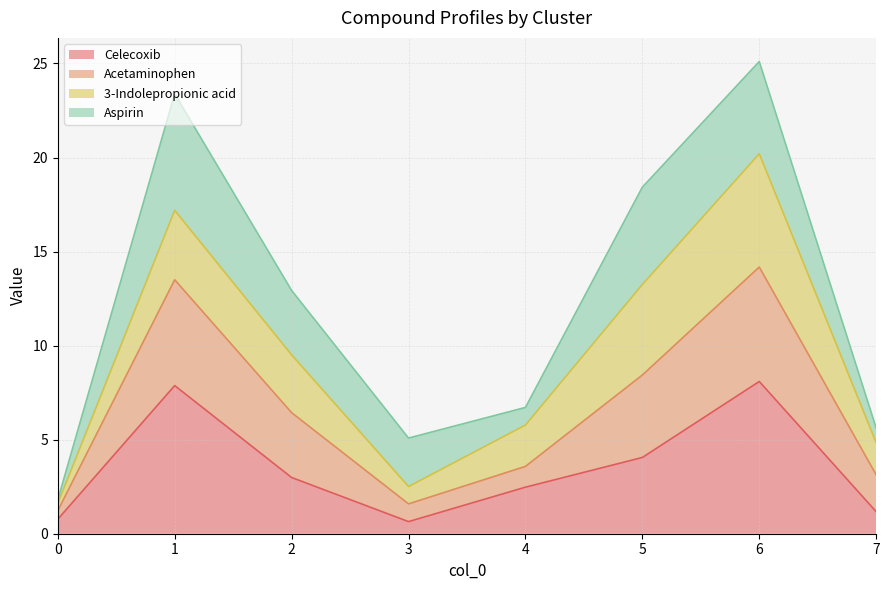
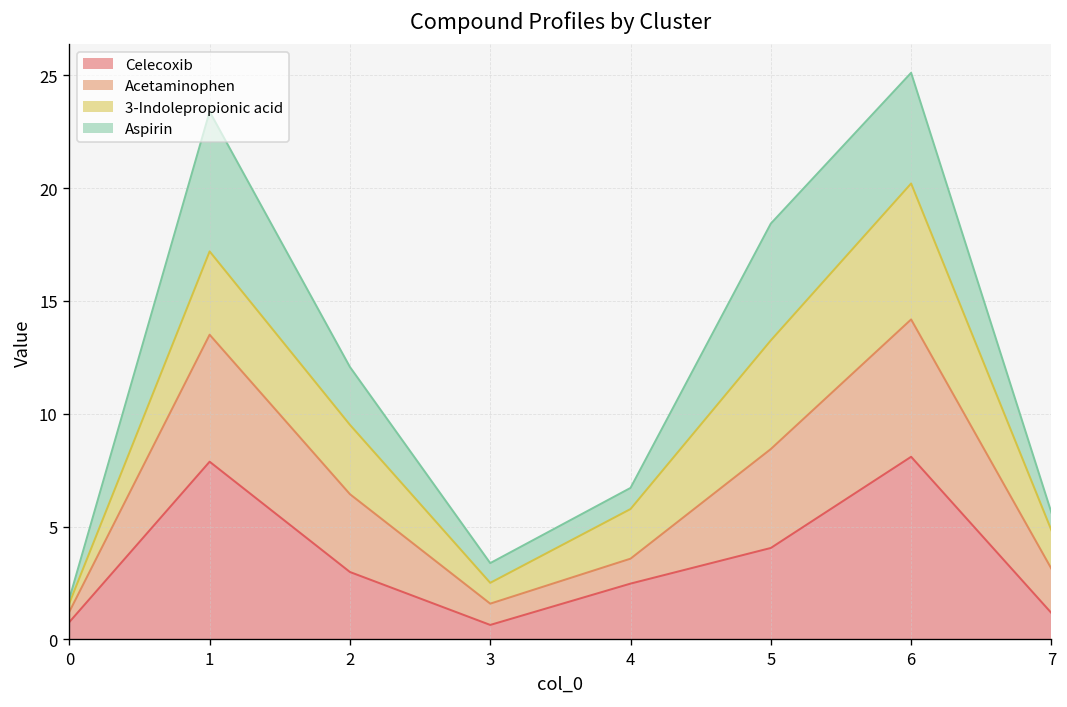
  {
    "Aspirin": {
      "0": 0.2,
-     "2": 3.4,
-     "3": 2.6,
+     "2": 2.6,
+     "3": 0.9,
      "4": 0.9,
      "5": 5.2,
      "6": 4.9,
      "7": 0.8
    }
  }
